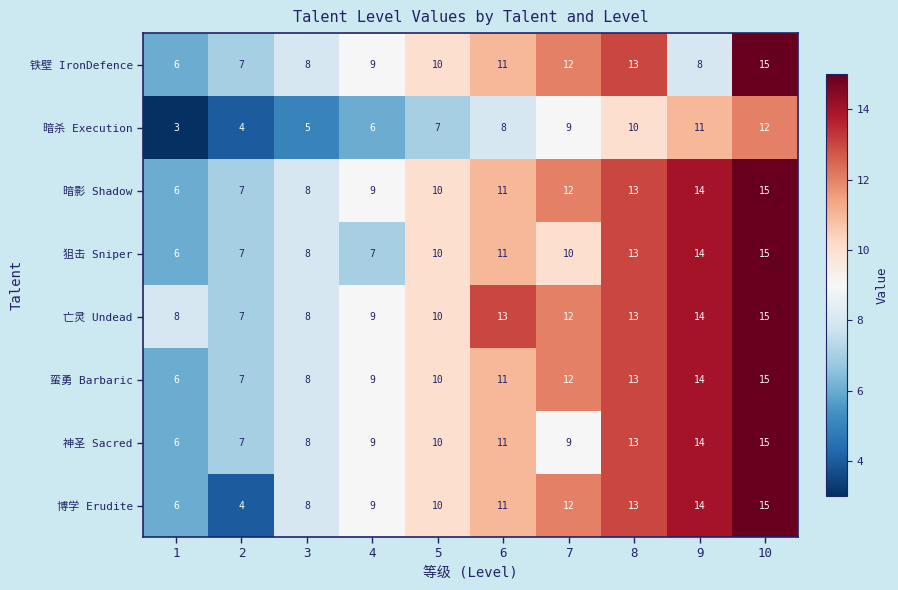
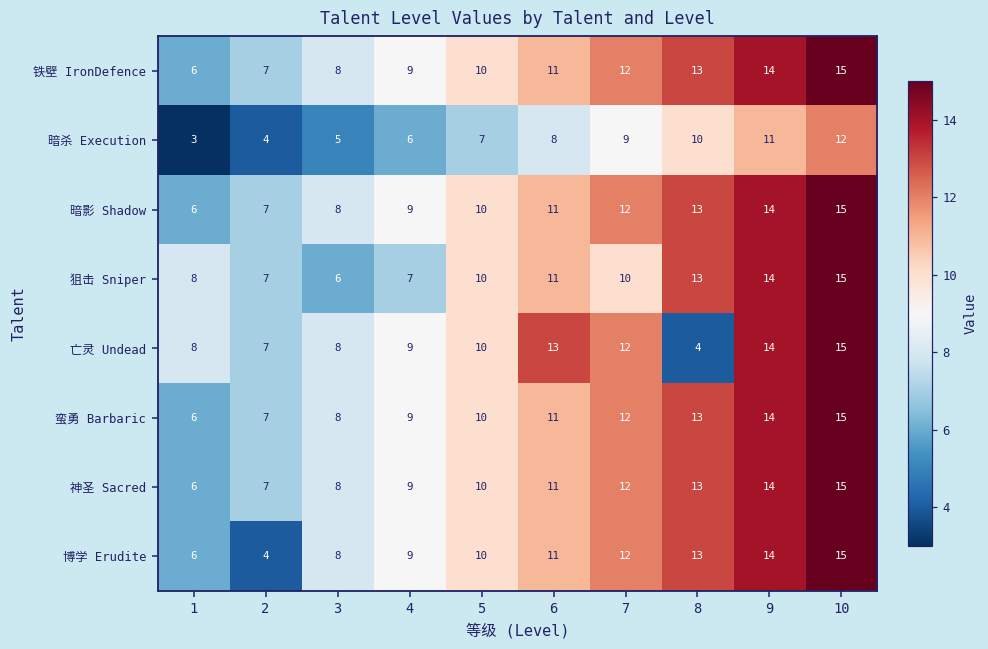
  {
    "铁壁 IronDefence": {
      "1": 6,
      "2": 7,
      "3": 8,
      "4": 9,
      "5": 10,
      "6": 11,
      "7": 12,
      "8": 13,
-     "9": 8,
+     "9": 14,
      "10": 15
    },
    "暗杀 Execution": {
      "1": 3,
      "2": 4,
      "3": 5,
      "4": 6,
      "5": 7,
      "6": 8,
      "7": 9,
      "8": 10,
      "9": 11,
      "10": 12
    },
    "暗影 Shadow": {
      "1": 6,
      "2": 7,
      "3": 8,
      "4": 9,
      "5": 10,
      "6": 11,
      "7": 12,
      "8": 13,
      "9": 14,
      "10": 15
    },
    "狙击 Sniper": {
-     "1": 6,
+     "1": 8,
      "2": 7,
-     "3": 8,
+     "3": 6,
      "4": 7,
      "5": 10,
      "6": 11,
      "7": 10,
      "8": 13,
      "9": 14,
      "10": 15
    },
    "亡灵 Undead": {
      "1": 8,
      "2": 7,
      "3": 8,
      "4": 9,
      "5": 10,
      "6": 13,
      "7": 12,
-     "8": 13,
+     "8": 4,
      "9": 14,
      "10": 15
    },
    "蛮勇 Barbaric": {
      "1": 6,
      "2": 7,
      "3": 8,
      "4": 9,
      "5": 10,
      "6": 11,
      "7": 12,
      "8": 13,
      "9": 14,
      "10": 15
    },
    "神圣 Sacred": {
      "1": 6,
      "2": 7,
      "3": 8,
      "4": 9,
      "5": 10,
      "6": 11,
-     "7": 9,
+     "7": 12,
      "8": 13,
      "9": 14,
      "10": 15
    },
    "博学 Erudite": {
      "1": 6,
      "2": 4,
      "3": 8,
      "4": 9,
      "5": 10,
      "6": 11,
      "7": 12,
      "8": 13,
      "9": 14,
      "10": 15
    }
  }
